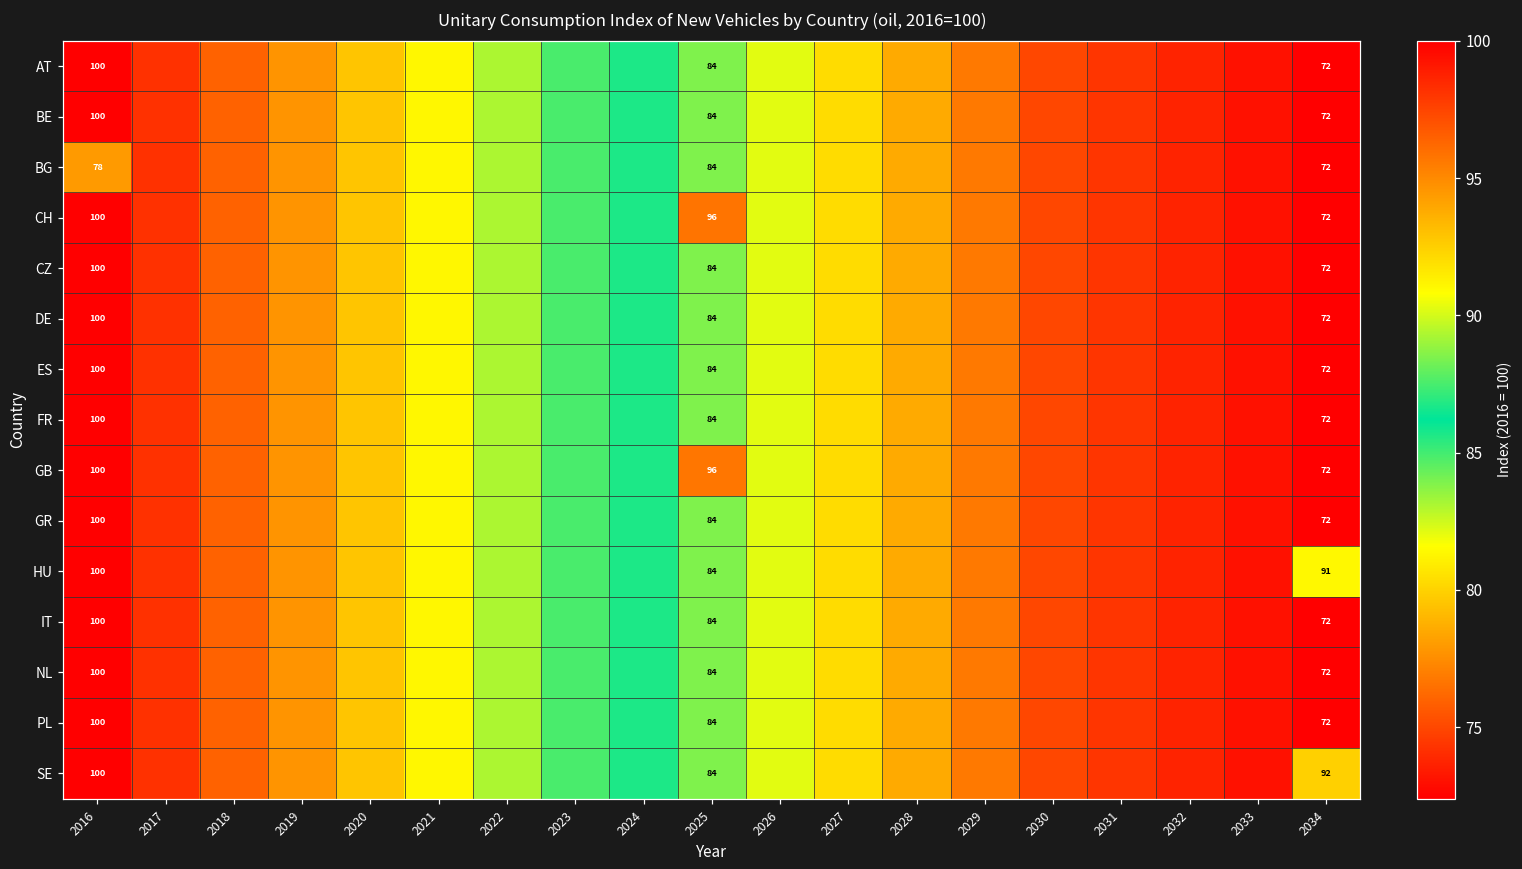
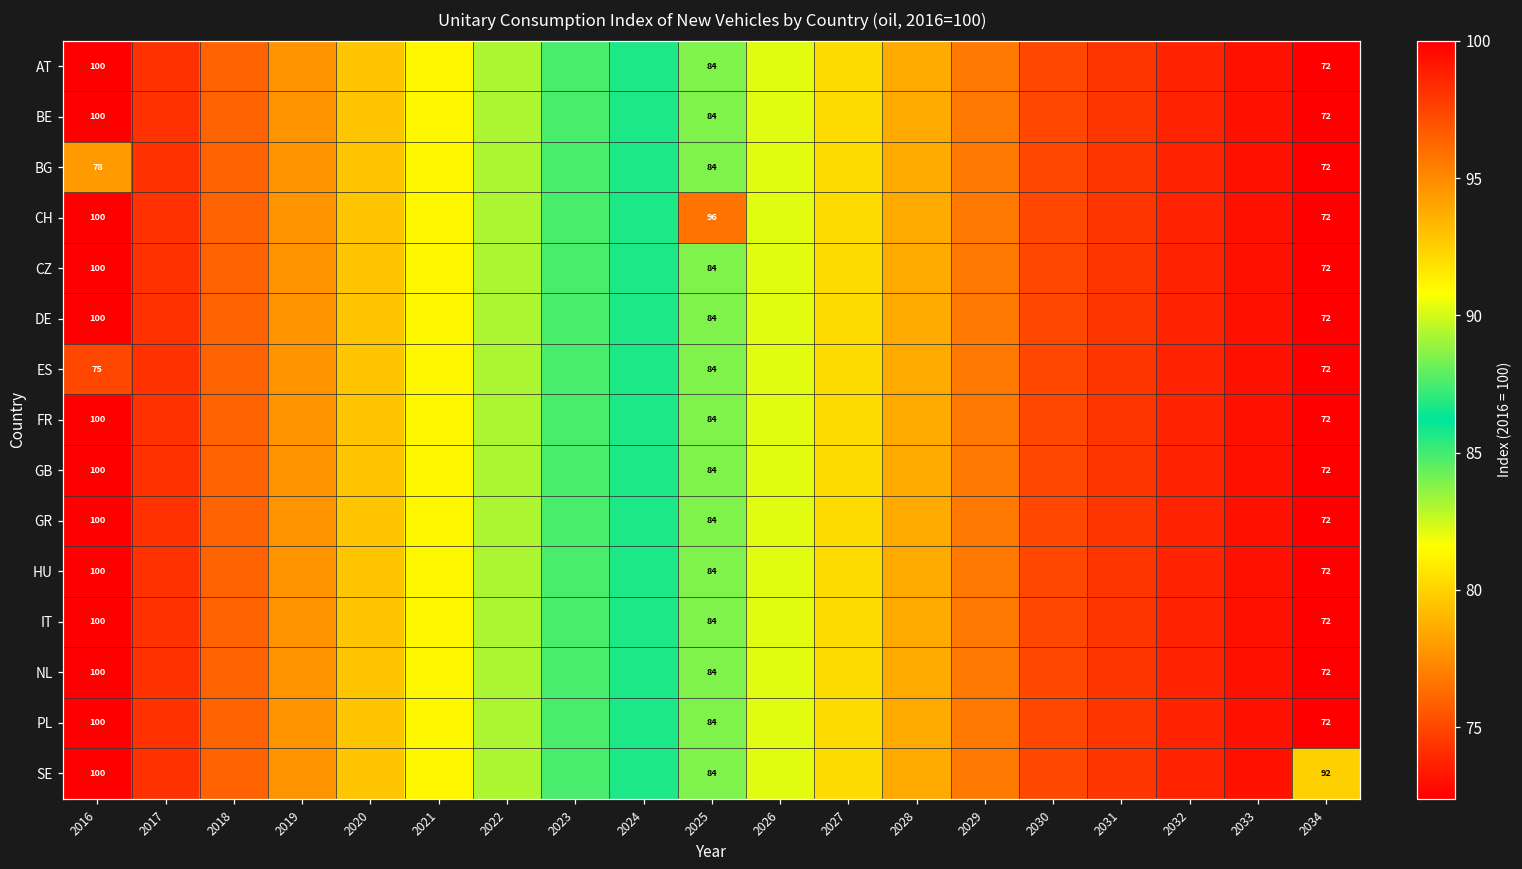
  {
    "AT": {
      "2016": 100,
      "2025": 84,
      "2034": 72
    },
    "BE": {
      "2016": 100,
      "2025": 84,
      "2034": 72
    },
    "BG": {
      "2016": 78,
      "2025": 84,
      "2034": 72
    },
    "CH": {
      "2016": 100,
      "2025": 96,
      "2034": 72
    },
    "CZ": {
      "2016": 100,
      "2025": 84,
      "2034": 72
    },
    "DE": {
      "2016": 100,
      "2025": 84,
      "2034": 72
    },
    "ES": {
-     "2016": 100,
+     "2016": 75,
      "2025": 84,
      "2034": 72
    },
    "FR": {
      "2016": 100,
      "2025": 84,
      "2034": 72
    },
    "GB": {
      "2016": 100,
-     "2025": 96,
+     "2025": 84,
      "2034": 72
    },
    "GR": {
      "2016": 100,
      "2025": 84,
      "2034": 72
    },
    "HU": {
      "2016": 100,
      "2025": 84,
-     "2034": 91
+     "2034": 72
    },
    "IT": {
      "2016": 100,
      "2025": 84,
      "2034": 72
    },
    "NL": {
      "2016": 100,
      "2025": 84,
      "2034": 72
    },
    "PL": {
      "2016": 100,
      "2025": 84,
      "2034": 72
    },
    "SE": {
      "2016": 100,
      "2025": 84,
      "2034": 92
    }
  }
